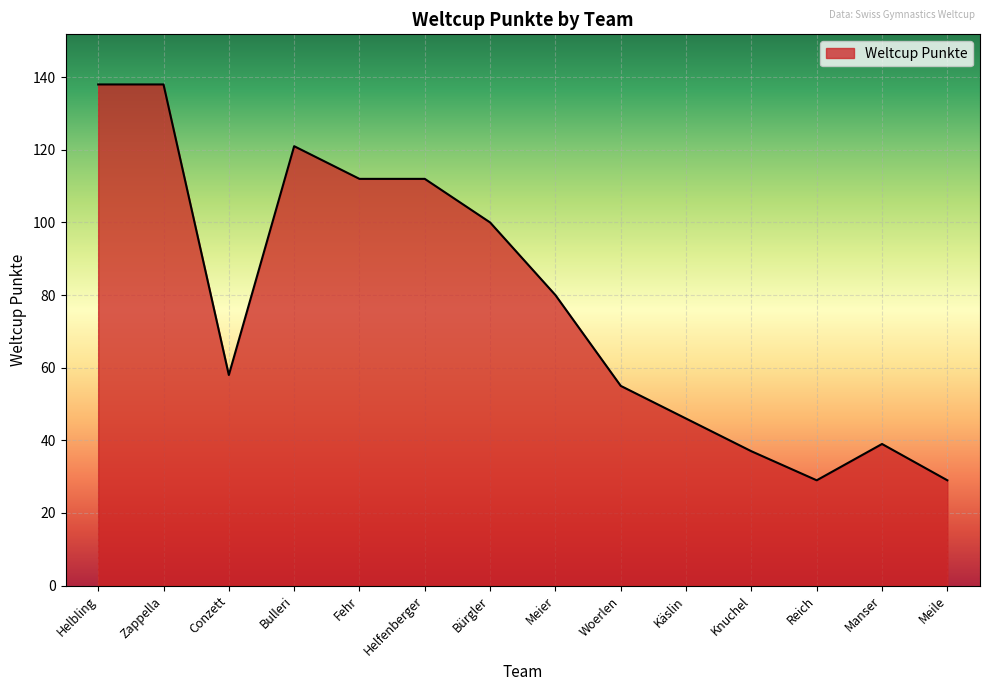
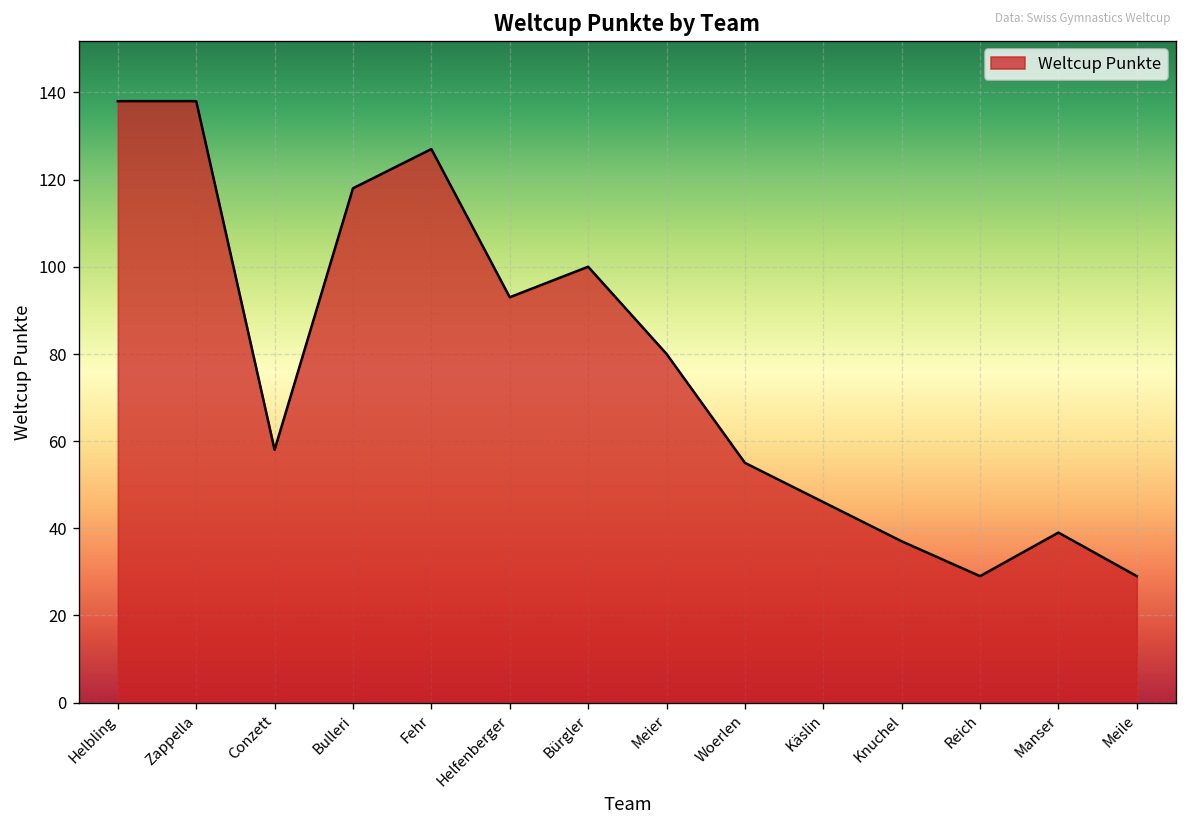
  {
    "Helbling": 138,
    "Zappella": 138,
    "Conzett": 58,
-   "Bulleri": 121,
-   "Fehr": 112,
-   "Helfenberger": 112,
+   "Bulleri": 118,
+   "Fehr": 127,
+   "Helfenberger": 93,
    "Bürgler": 100,
    "Meier": 80,
    "Woerlen": 55,
    "Käslin": 46,
    "Knuchel": 37,
    "Reich": 29,
    "Manser": 39,
    "Meile": 29
  }
